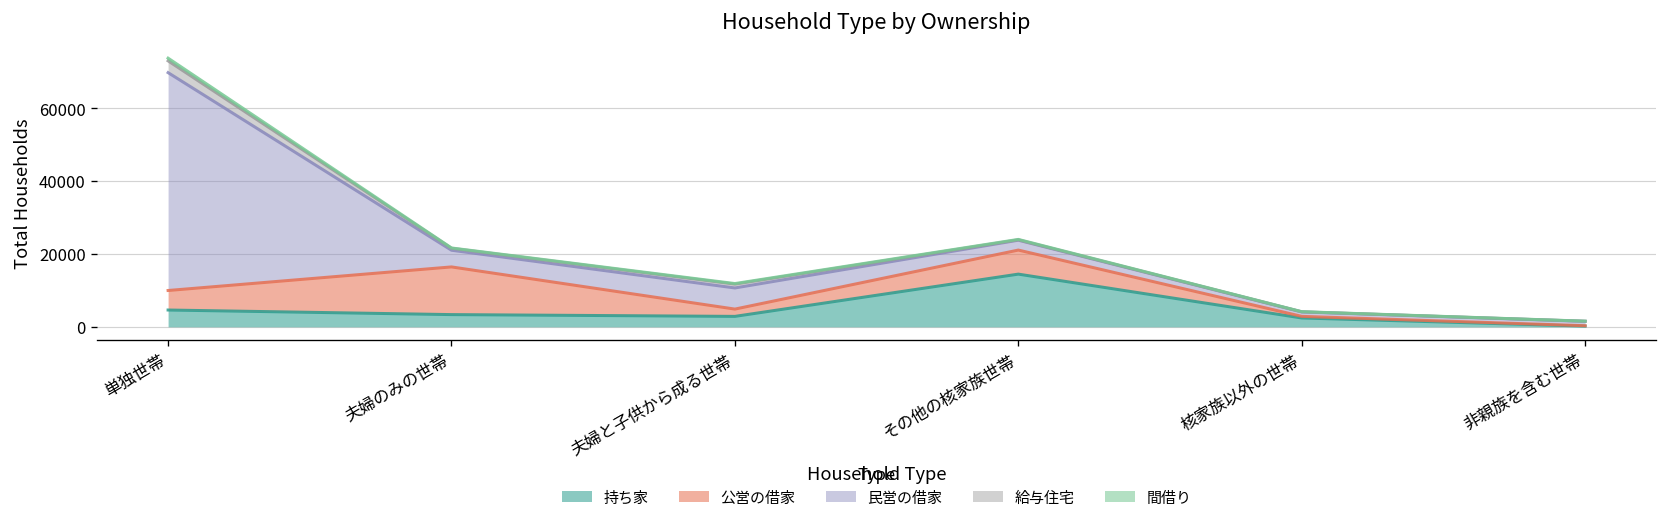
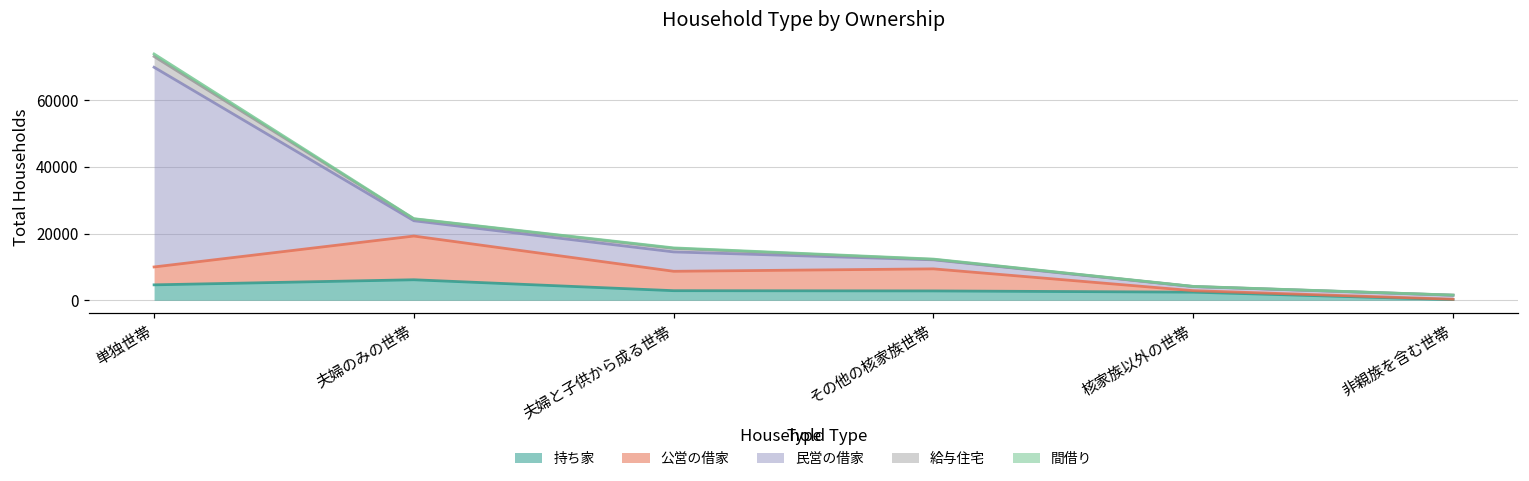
  {
    "持ち家": {
      "単独世帯": 5000,
-     "夫婦のみの世帯": 3000,
+     "夫婦のみの世帯": 6000,
      "夫婦と子供から成る世帯": 3000,
-     "その他の核家族世帯": 14000
+     "その他の核家族世帯": 3000
    },
    "公営の借家": {
      "単独世帯": 5000,
      "夫婦のみの世帯": 13000,
-     "夫婦と子供から成る世帯": 2000,
+     "夫婦と子供から成る世帯": 6000,
      "その他の核家族世帯": 7000
    }
  }
